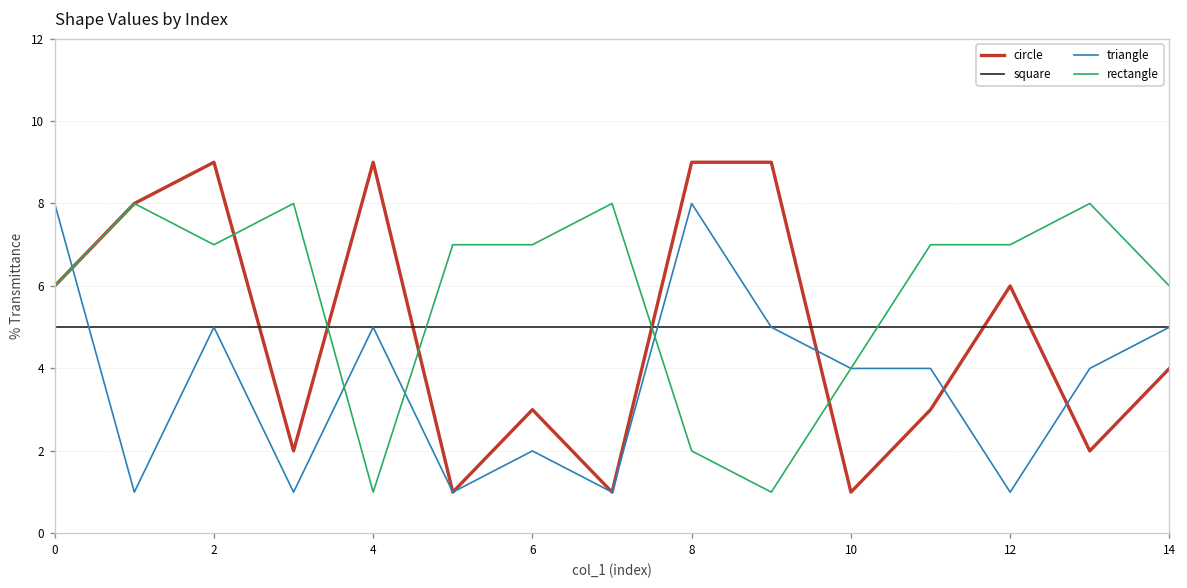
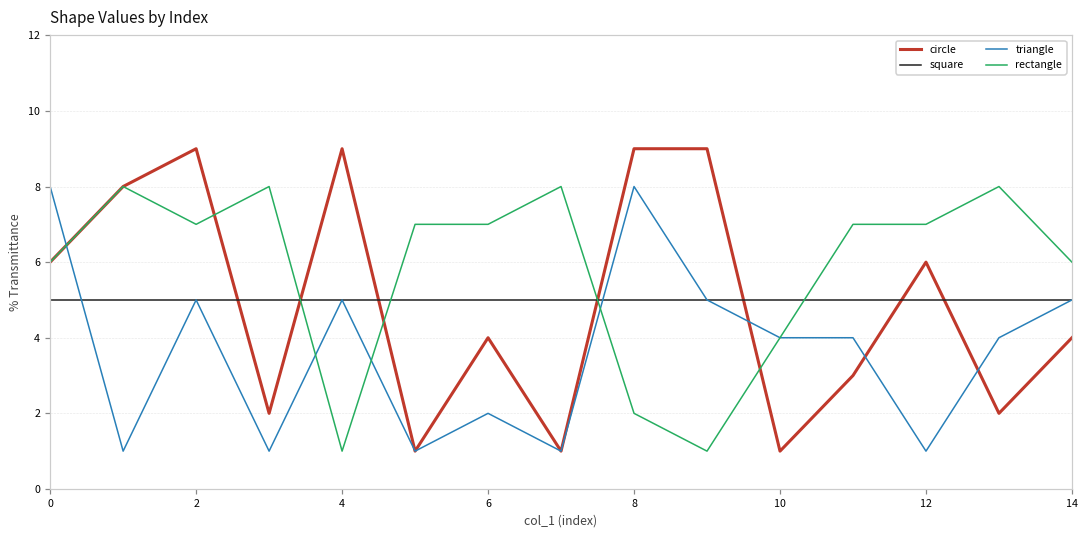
  {
    "circle": {
      "2": 9,
      "4": 9,
-     "6": 3,
+     "6": 4,
      "8": 9,
      "10": 1,
      "12": 6,
      "14": 4
    },
    "square": {
      "0": 5,
      "6": 5,
      "8": 5,
      "10": 5,
      "12": 5
    },
    "triangle": {
      "0": 8,
      "6": 2,
      "8": 8,
      "12": 1
    },
    "rectangle": {
      "2": 7,
      "4": 1,
      "6": 7,
      "8": 2,
      "12": 7,
      "14": 6
    }
  }
